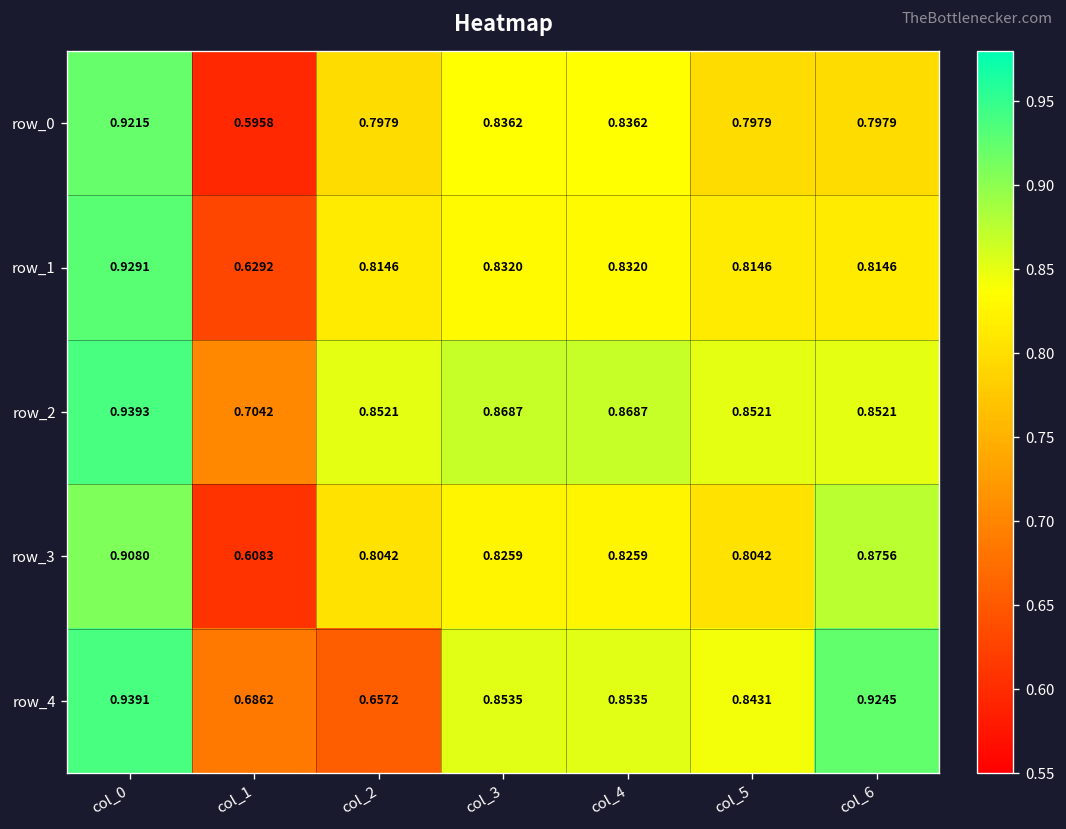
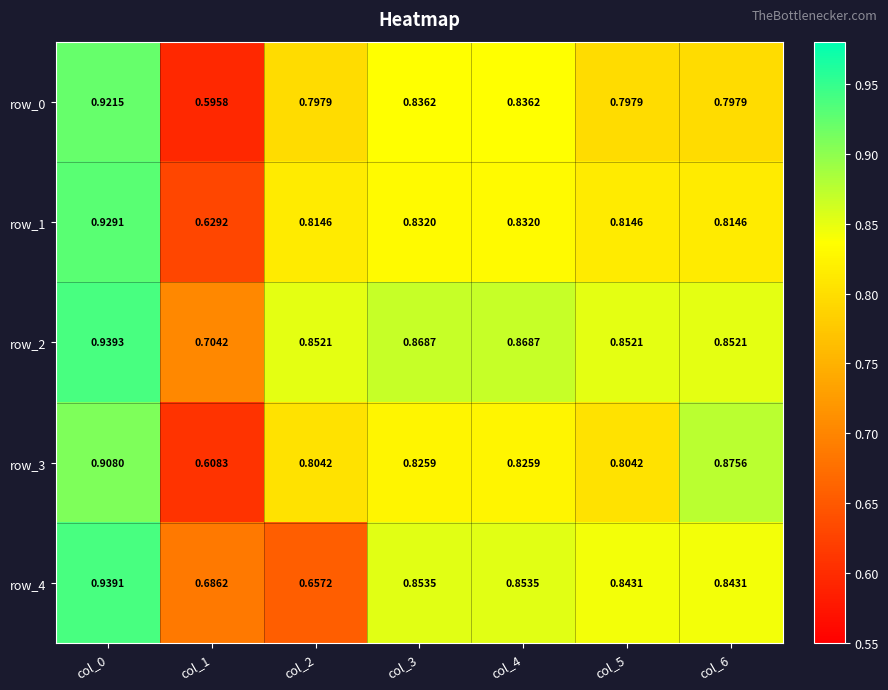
  {
    "row_0": {
      "col_0": 0.9215,
      "col_1": 0.5958,
      "col_2": 0.7979,
      "col_3": 0.8362,
      "col_4": 0.8362,
      "col_5": 0.7979,
      "col_6": 0.7979
    },
    "row_1": {
      "col_0": 0.9291,
      "col_1": 0.6292,
      "col_2": 0.8146,
      "col_3": 0.8320,
      "col_4": 0.8320,
      "col_5": 0.8146,
      "col_6": 0.8146
    },
    "row_2": {
      "col_0": 0.9393,
      "col_1": 0.7042,
      "col_2": 0.8521,
      "col_3": 0.8687,
      "col_4": 0.8687,
      "col_5": 0.8521,
      "col_6": 0.8521
    },
    "row_3": {
      "col_0": 0.9080,
      "col_1": 0.6083,
      "col_2": 0.8042,
      "col_3": 0.8259,
      "col_4": 0.8259,
      "col_5": 0.8042,
      "col_6": 0.8756
    },
    "row_4": {
      "col_0": 0.9391,
      "col_1": 0.6862,
      "col_2": 0.6572,
      "col_3": 0.8535,
      "col_4": 0.8535,
      "col_5": 0.8431,
-     "col_6": 0.9245
+     "col_6": 0.8431
    }
  }
